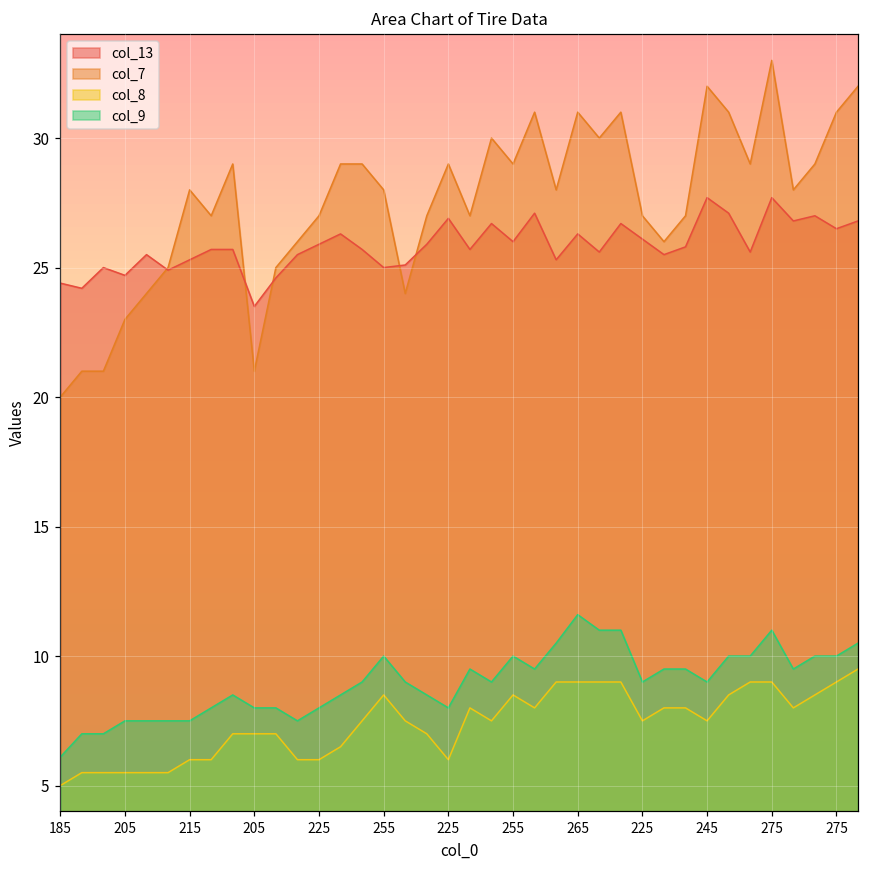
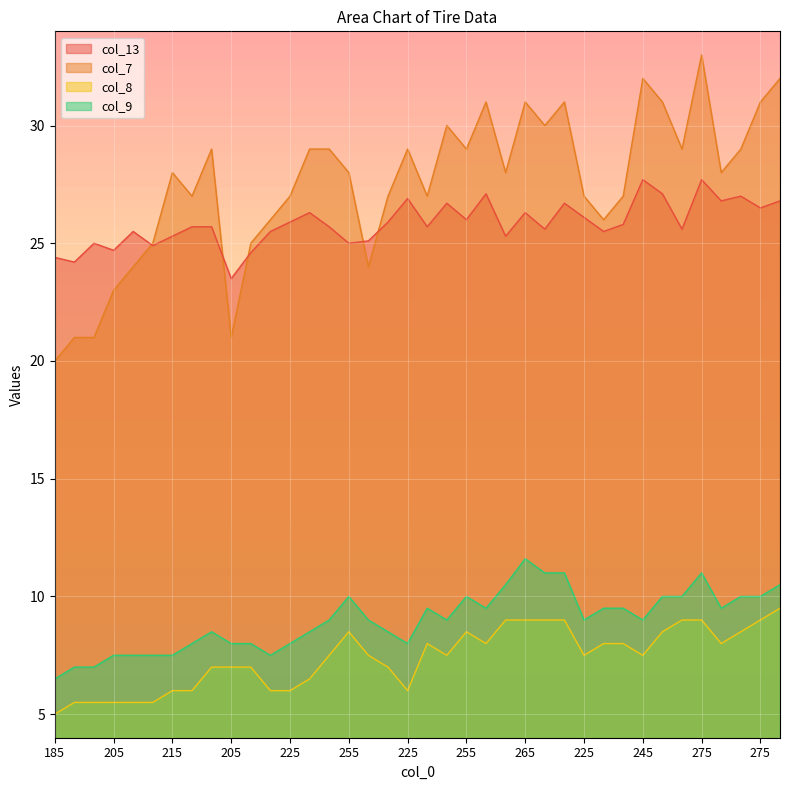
  {
    "col_9": {
-     "185": 6.1,
+     "185": 6.5,
      "215": 7.5,
      "265": 11.6,
      "245": 9.0
    }
  }
